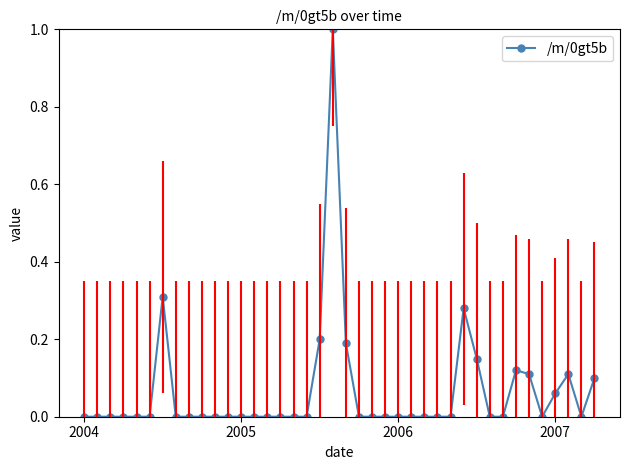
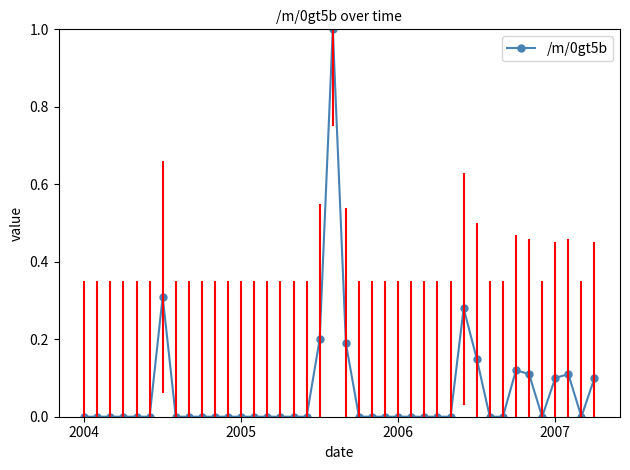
  {
    "2004": 0.00,
    "2005": 0.00,
    "2006": 0.00,
-   "2007": 0.06
+   "2007": 0.10
  }
